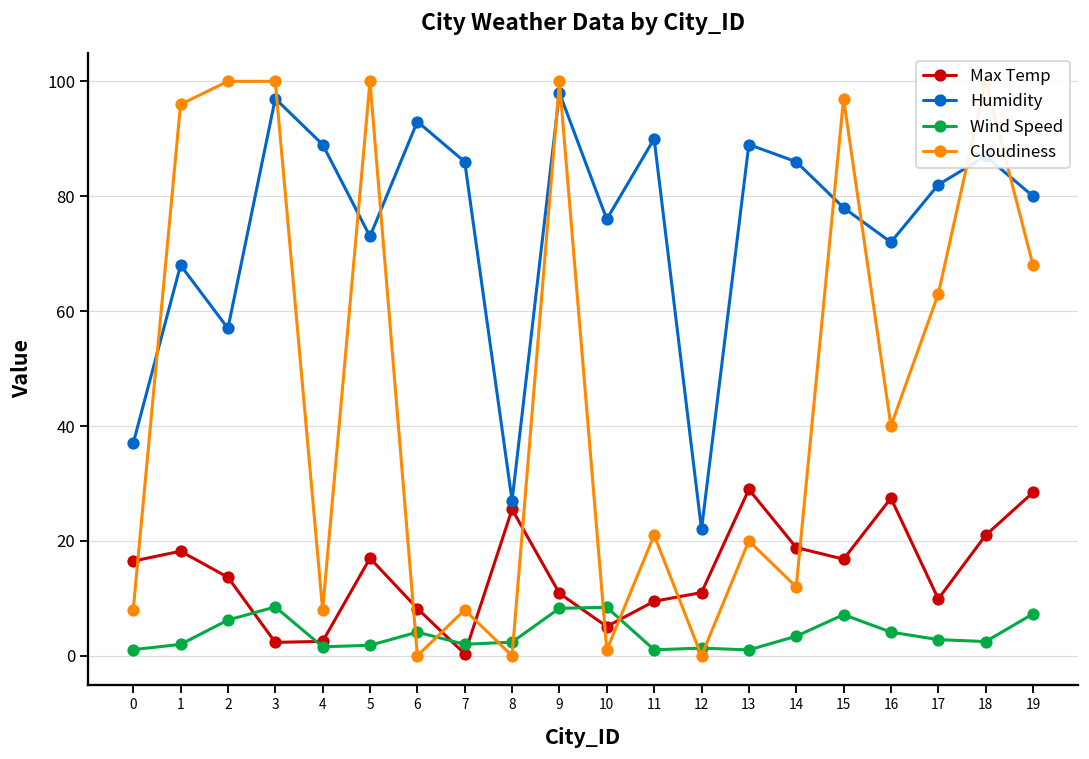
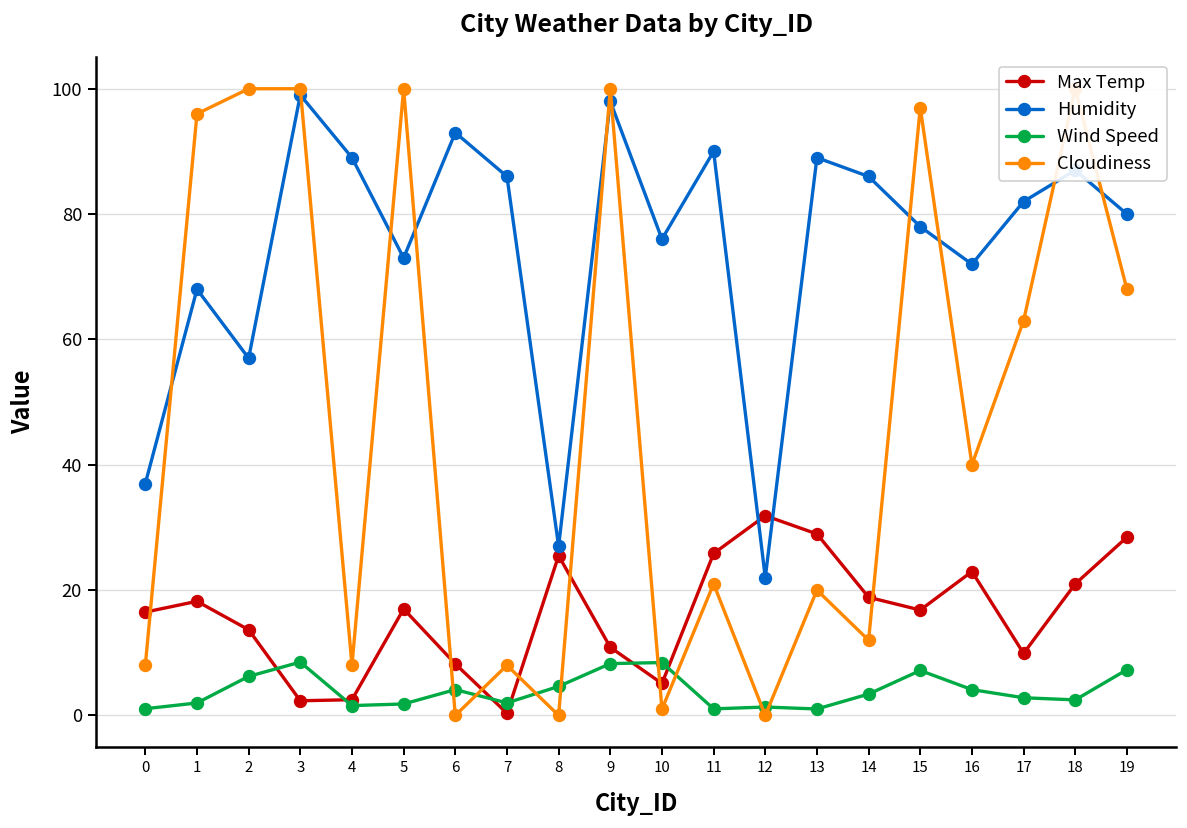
  {
    "Max Temp": {
      "0": 16,
      "1": 18,
      "2": 14,
      "3": 2,
      "4": 3,
      "5": 17,
      "6": 8,
      "7": 0,
      "8": 25,
      "9": 11,
      "10": 5,
-     "11": 9,
-     "12": 11,
+     "11": 26,
+     "12": 32,
      "13": 29,
      "14": 19,
      "15": 17,
-     "16": 27,
+     "16": 23,
      "17": 10,
      "18": 21,
      "19": 28
    },
    "Humidity": {
      "0": 37,
      "1": 68,
      "2": 57,
-     "3": 97,
+     "3": 99,
      "4": 89,
      "5": 73,
      "6": 93,
      "7": 86,
      "8": 27,
      "9": 98,
      "10": 76,
      "11": 90,
      "12": 22,
      "13": 89,
      "14": 86,
      "15": 78,
      "16": 72,
      "17": 82,
      "19": 80
    },
    "Wind Speed": {
      "0": 1,
      "1": 2,
      "2": 6,
      "3": 9,
      "4": 2,
      "5": 2,
      "6": 4,
      "7": 2,
-     "8": 2,
+     "8": 5,
      "9": 8,
      "10": 8,
      "11": 1,
      "12": 1,
      "13": 1,
      "14": 3,
      "15": 7,
      "16": 4,
      "17": 3,
      "18": 2,
      "19": 7
    },
    "Cloudiness": {
      "0": 8,
      "1": 96,
      "2": 100,
      "3": 100,
      "4": 8,
      "5": 100,
      "6": 0,
      "7": 8,
      "8": 0,
      "9": 100,
      "10": 1,
      "11": 21,
      "12": 0,
      "13": 20,
      "14": 12,
      "15": 97,
      "16": 40,
      "17": 63,
      "19": 68
    }
  }
